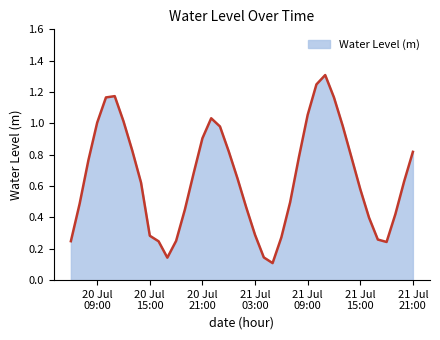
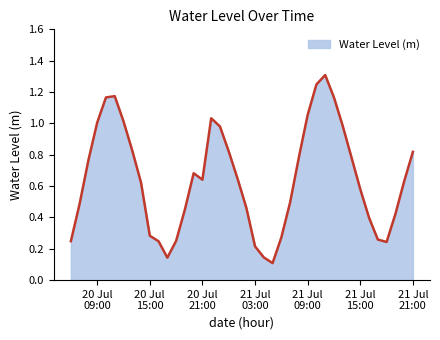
  {
    "20 Jul 09:00": 1.00,
    "20 Jul 15:00": 0.28,
-   "20 Jul 21:00": 0.91,
-   "21 Jul 03:00": 0.29,
+   "20 Jul 21:00": 0.64,
+   "21 Jul 03:00": 0.22,
    "21 Jul 09:00": 1.05,
    "21 Jul 15:00": 0.58,
    "21 Jul 21:00": 0.82
  }
